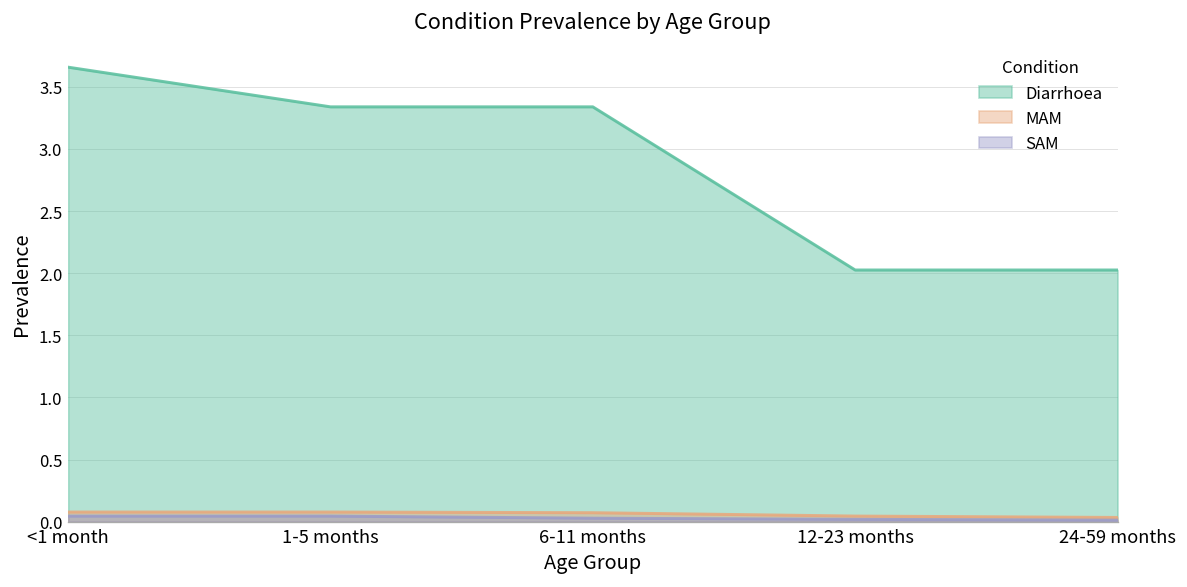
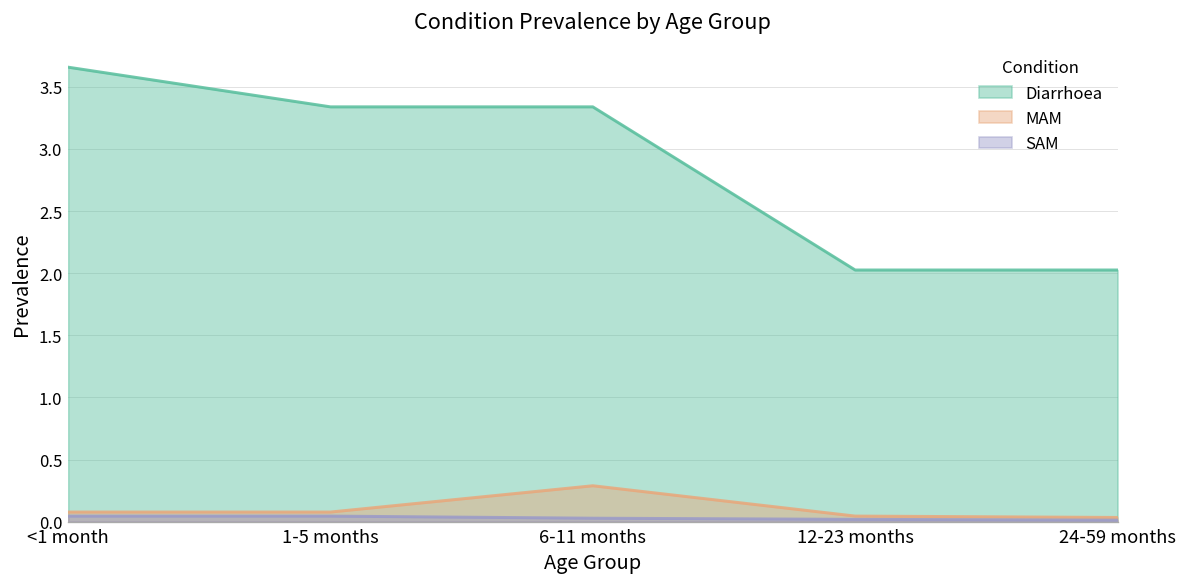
  {
    "MAM": {
      "<1 month": 0.08,
      "1-5 months": 0.08,
-     "6-11 months": 0.07,
+     "6-11 months": 0.29,
      "12-23 months": 0.05
    }
  }
